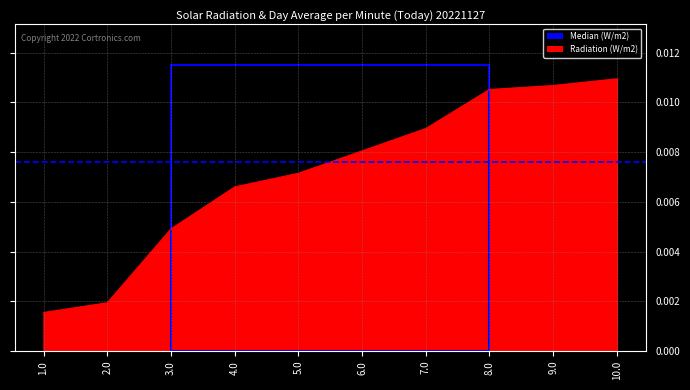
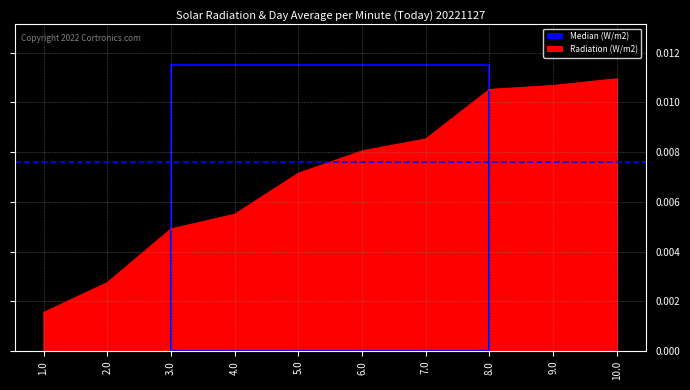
  {
    "1.0": 0.0016,
-   "2.0": 0.0019,
+   "2.0": 0.0028,
    "3.0": 0.0049,
-   "4.0": 0.0066,
+   "4.0": 0.0055,
    "5.0": 0.0072,
    "6.0": 0.0081,
-   "7.0": 0.0090,
+   "7.0": 0.0085,
    "8.0": 0.0105,
    "9.0": 0.0107,
    "10.0": 0.0110
  }
